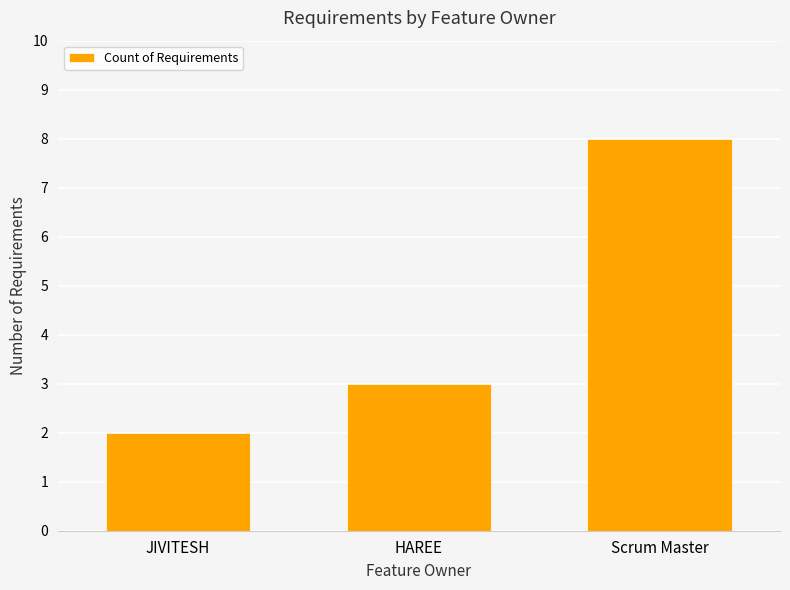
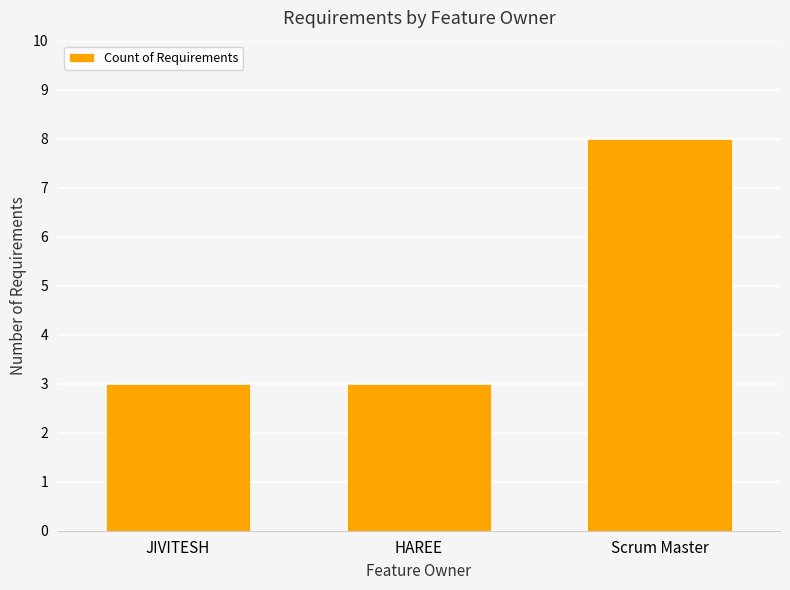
  {
-   "JIVITESH": 2,
+   "JIVITESH": 3,
    "HAREE": 3,
    "Scrum Master": 8
  }
